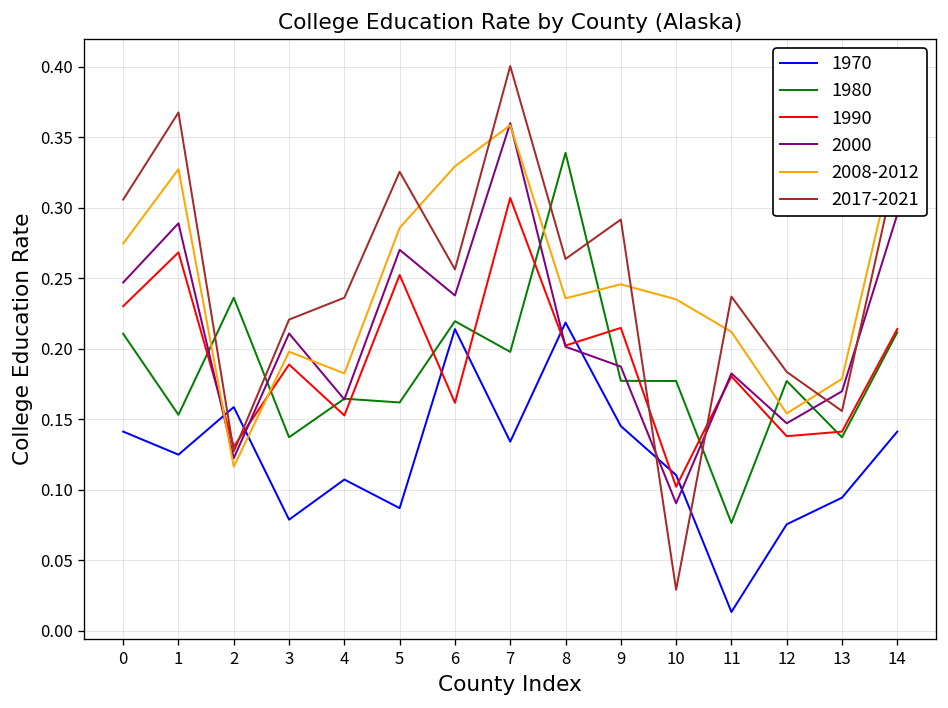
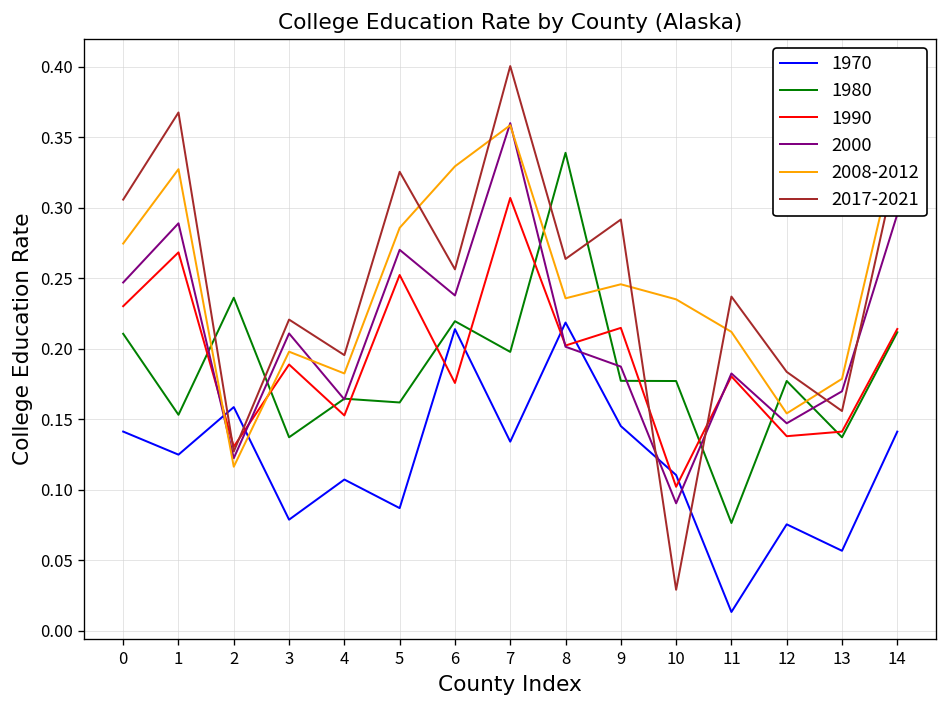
  {
    "1970": {
      "0": 0.141,
      "1": 0.125,
      "2": 0.159,
      "3": 0.079,
      "4": 0.107,
      "5": 0.087,
      "6": 0.214,
      "7": 0.134,
      "8": 0.219,
      "9": 0.145,
      "10": 0.111,
      "11": 0.013,
      "12": 0.076,
-     "13": 0.095,
+     "13": 0.057,
      "14": 0.141
    },
    "1980": {
      "0": 0.211,
      "1": 0.153,
      "2": 0.236,
      "3": 0.137,
      "5": 0.162,
      "6": 0.220,
      "7": 0.198,
      "8": 0.339,
      "9": 0.177,
      "10": 0.177,
      "11": 0.077,
      "12": 0.177,
      "13": 0.137,
      "14": 0.212
    },
    "1990": {
      "0": 0.230,
      "1": 0.269,
      "2": 0.131,
      "3": 0.189,
      "4": 0.153,
      "5": 0.252,
-     "6": 0.162,
+     "6": 0.176,
      "7": 0.307,
      "9": 0.215,
      "10": 0.102,
      "12": 0.138,
      "13": 0.141,
      "14": 0.214
    },
    "2000": {
      "0": 0.247,
      "1": 0.289,
      "2": 0.123,
      "3": 0.211,
      "5": 0.270,
      "6": 0.238,
      "9": 0.187,
      "10": 0.091,
      "12": 0.147,
      "13": 0.170
    },
    "2008-2012": {
      "0": 0.275,
      "1": 0.328,
      "2": 0.116,
      "3": 0.198,
      "4": 0.183,
      "5": 0.286,
      "6": 0.330,
      "8": 0.236,
      "9": 0.246,
      "10": 0.235,
      "11": 0.212,
      "12": 0.154,
      "13": 0.179
    },
    "2017-2021": {
      "0": 0.306,
      "1": 0.368,
      "2": 0.127,
      "3": 0.221,
-     "4": 0.236,
+     "4": 0.196,
      "5": 0.326,
      "6": 0.256,
      "7": 0.401,
      "8": 0.264,
      "9": 0.292,
      "10": 0.029,
      "11": 0.237,
      "12": 0.184,
      "13": 0.156
    }
  }
